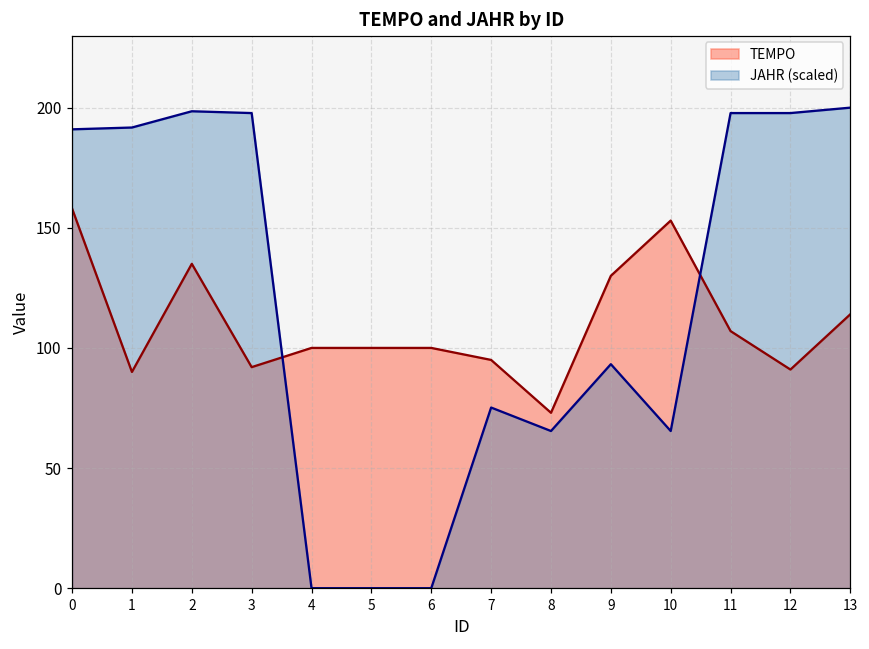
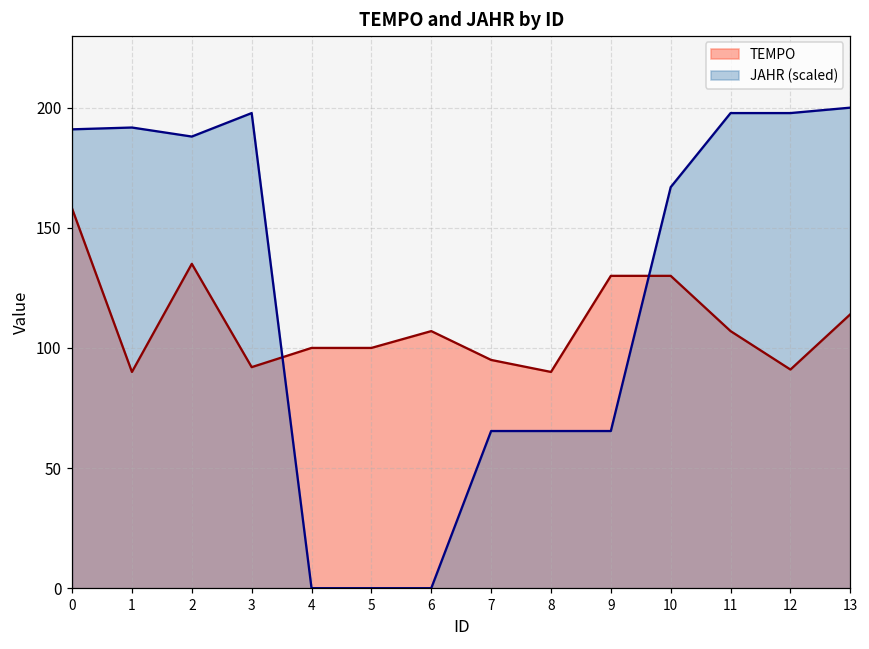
  {
    "TEMPO": {
      "0": 158,
      "1": 90,
      "2": 135,
      "3": 92,
      "4": 100,
      "5": 100,
-     "6": 100,
+     "6": 107,
      "7": 95,
-     "8": 73,
+     "8": 90,
      "9": 130,
-     "10": 153,
+     "10": 130,
      "11": 107,
      "12": 91,
      "13": 114
    },
    "JAHR (scaled)": {
      "0": 191,
      "1": 192,
-     "2": 198,
+     "2": 188,
      "3": 198,
      "4": 0,
      "5": 0,
      "6": 0,
-     "7": 75,
+     "7": 65,
      "8": 65,
-     "9": 93,
-     "10": 65,
+     "9": 65,
+     "10": 167,
      "11": 198,
      "12": 198,
      "13": 200
    }
  }
